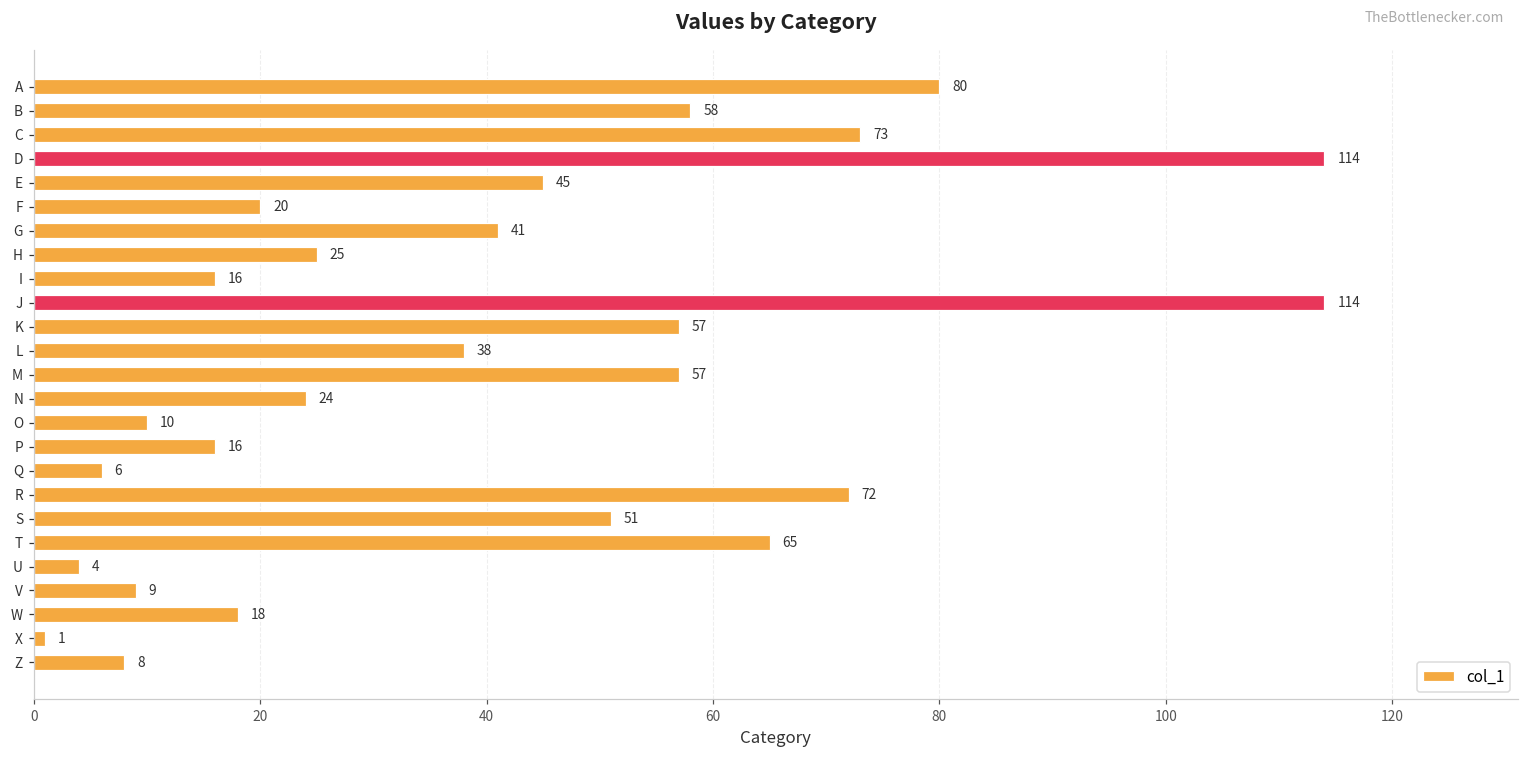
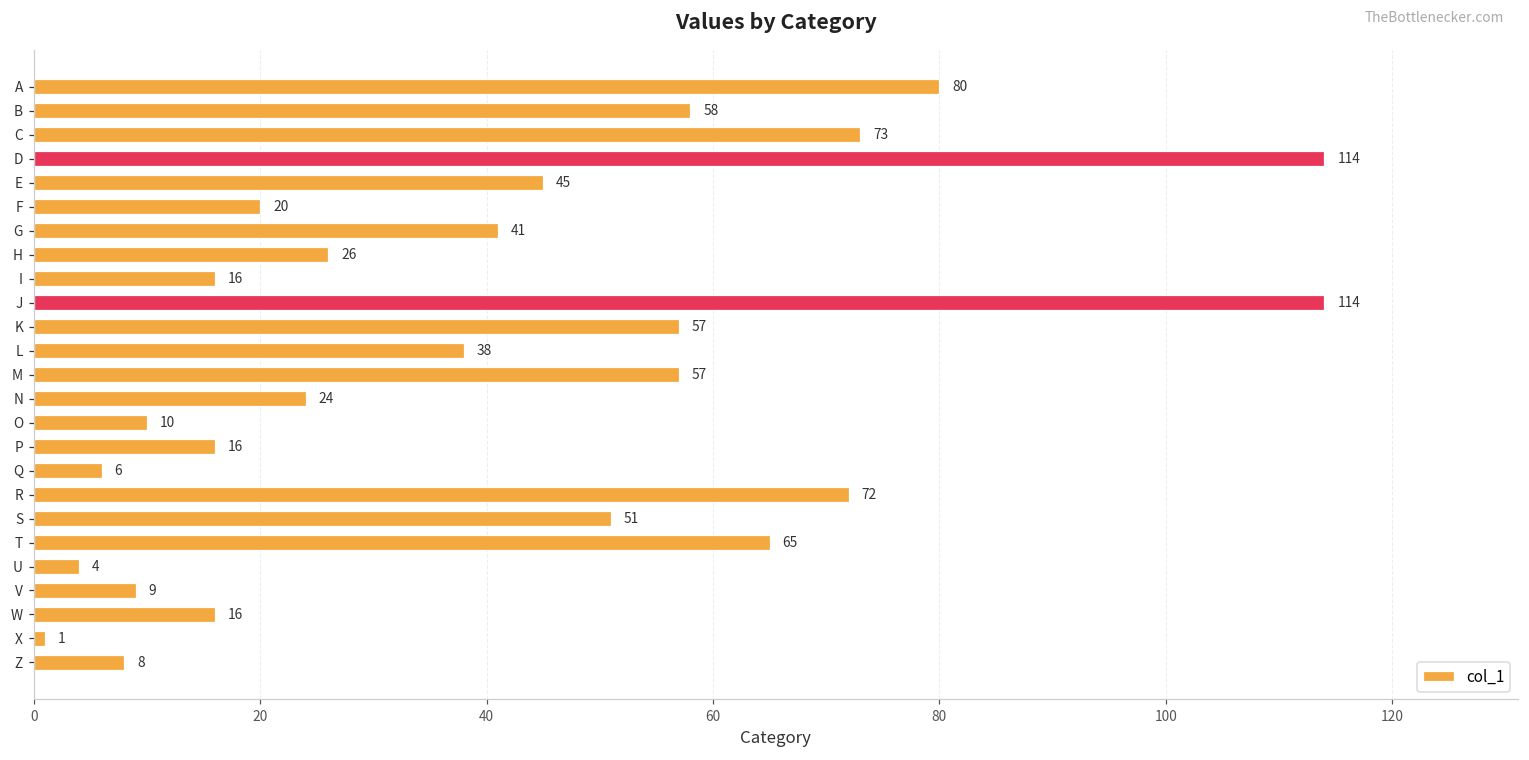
  {
    "A": 80,
    "B": 58,
    "C": 73,
    "D": 114,
    "E": 45,
    "F": 20,
    "G": 41,
-   "H": 25,
+   "H": 26,
    "I": 16,
    "J": 114,
    "K": 57,
    "L": 38,
    "M": 57,
    "N": 24,
    "O": 10,
    "P": 16,
    "Q": 6,
    "R": 72,
    "S": 51,
    "T": 65,
    "U": 4,
    "V": 9,
-   "W": 18,
+   "W": 16,
    "X": 1,
    "Z": 8
  }
